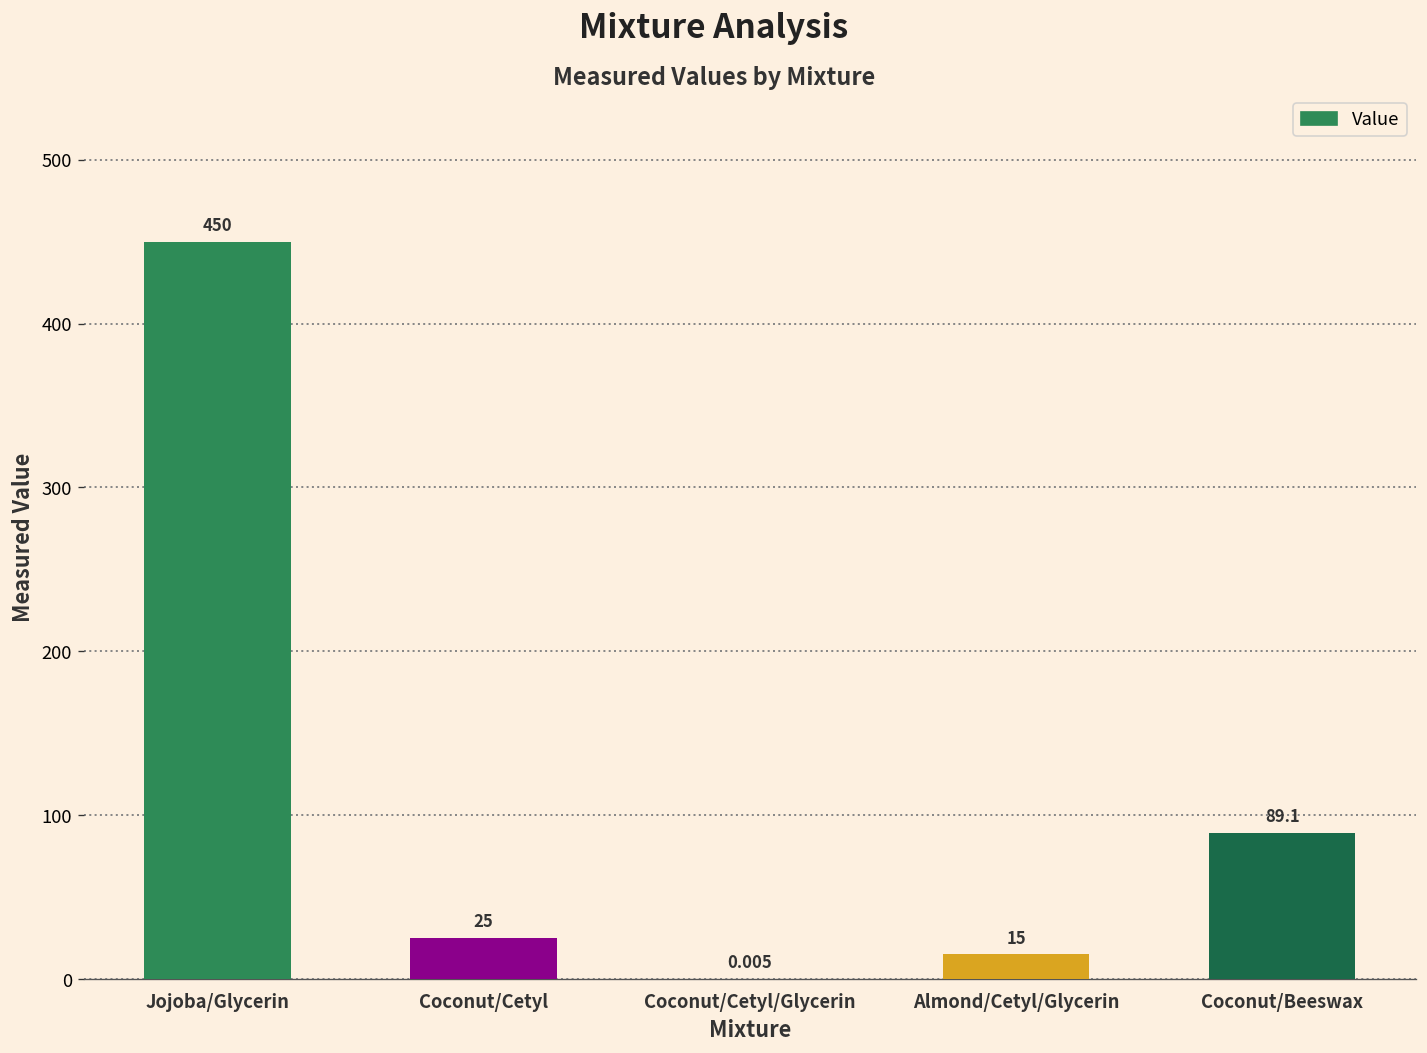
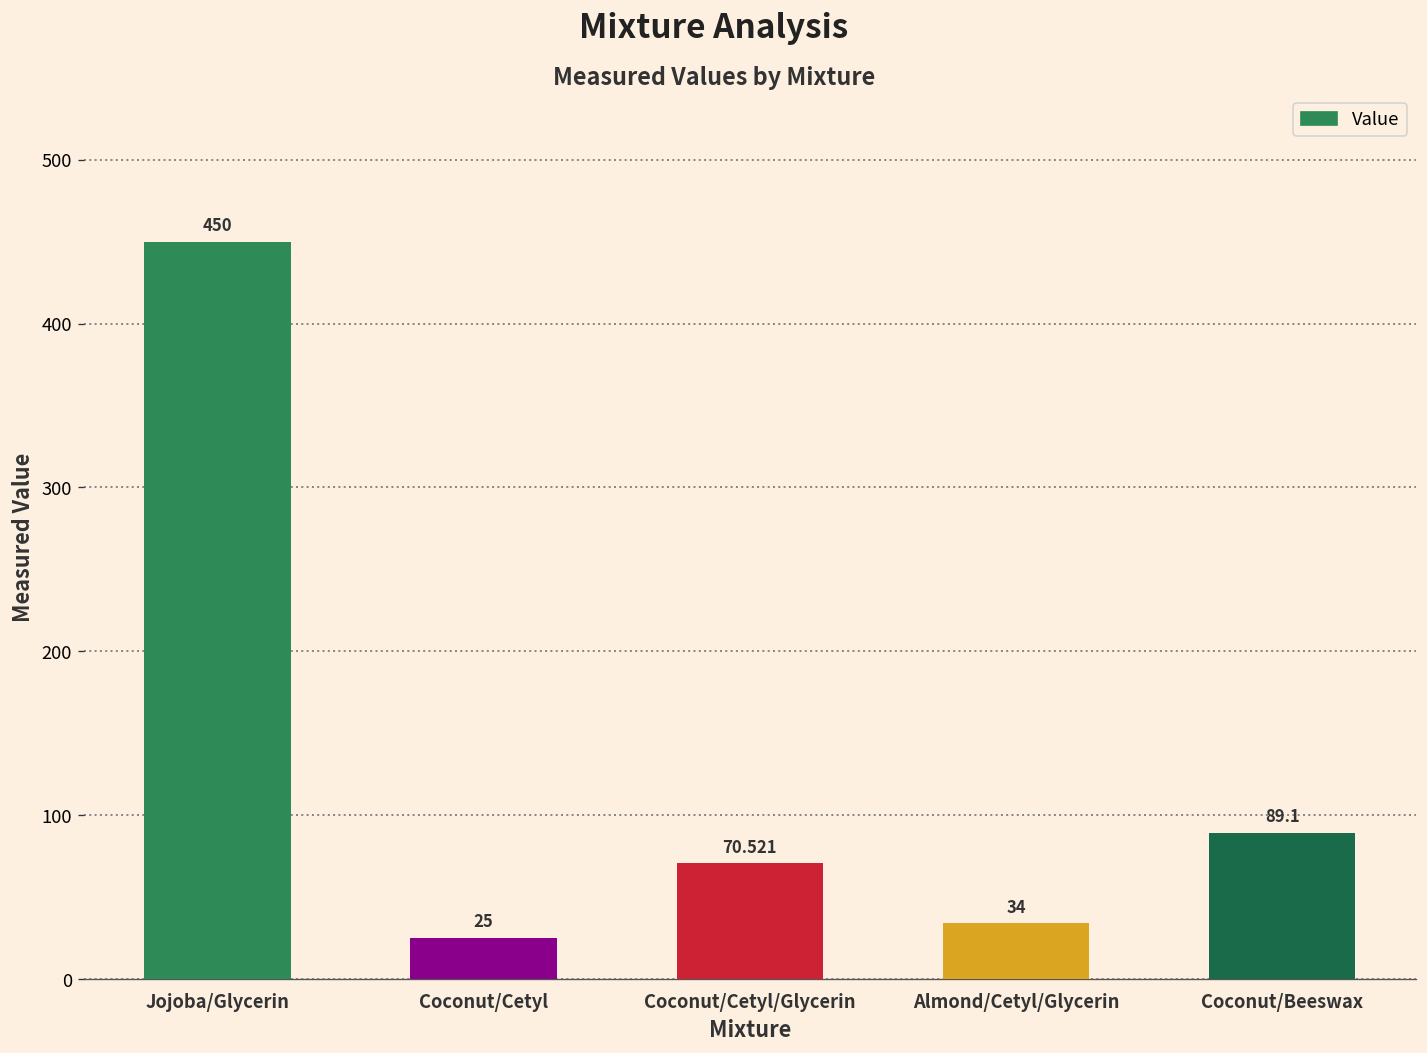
  {
    "Jojoba/Glycerin": 450,
    "Coconut/Cetyl": 25,
-   "Coconut/Cetyl/Glycerin": 0.005,
-   "Almond/Cetyl/Glycerin": 15,
+   "Coconut/Cetyl/Glycerin": 70.521,
+   "Almond/Cetyl/Glycerin": 34,
    "Coconut/Beeswax": 89.1
  }
